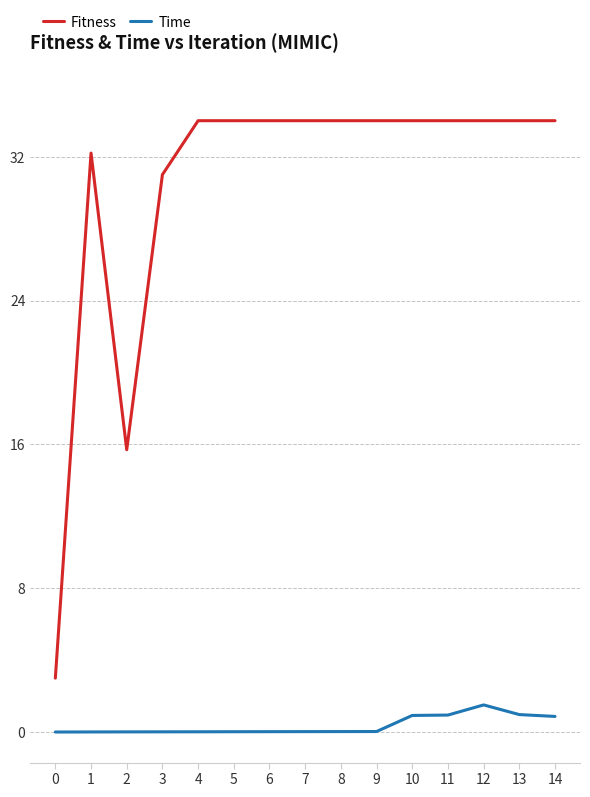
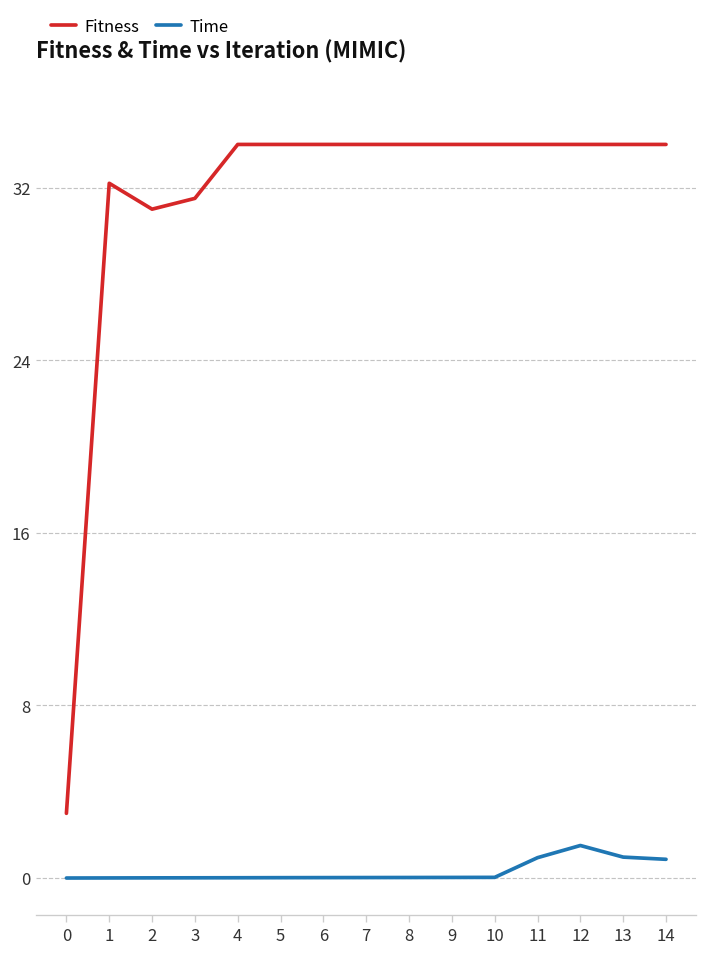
  {
    "Fitness": {
      "0": 3.0,
      "1": 32.2,
-     "2": 15.7,
-     "3": 31.0,
+     "2": 31.0,
+     "3": 31.5,
      "4": 34.0,
      "5": 34.0,
      "6": 34.0,
      "7": 34.0,
      "8": 34.0,
      "9": 34.0,
      "10": 34.0,
      "11": 34.0,
      "12": 34.0,
      "13": 34.0,
      "14": 34.0
    },
    "Time": {
      "0": 0.0,
      "1": 0.0,
      "2": 0.0,
      "3": 0.0,
      "4": 0.0,
      "5": 0.0,
      "6": 0.0,
      "7": 0.0,
      "8": 0.0,
      "9": 0.0,
-     "10": 0.9,
+     "10": 0.0,
      "11": 0.9,
      "12": 1.5,
      "13": 1.0,
      "14": 0.9
    }
  }
